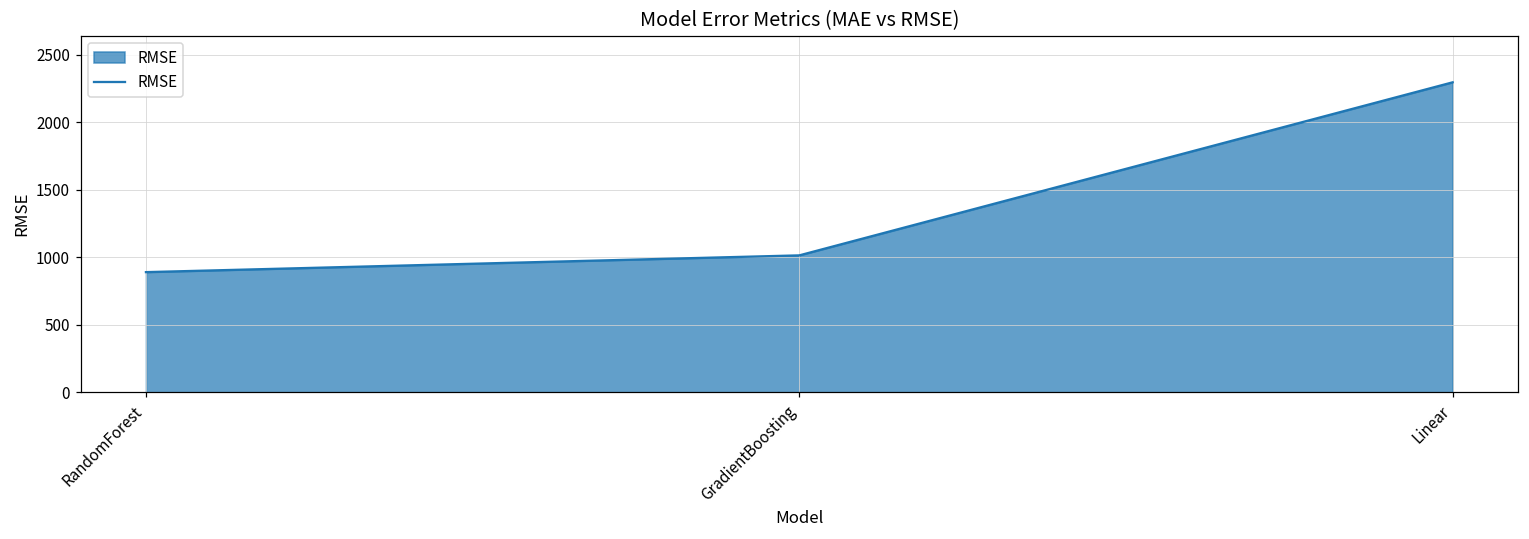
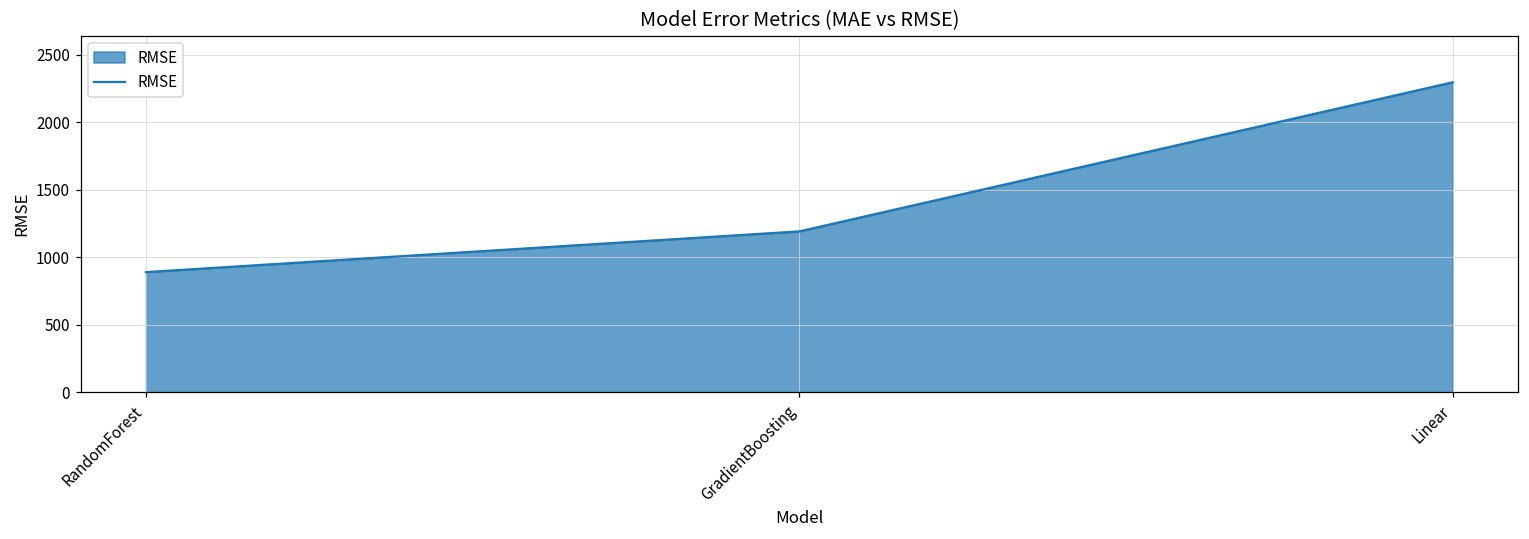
  {
    "RandomForest": 890,
-   "GradientBoosting": 1010,
+   "GradientBoosting": 1190,
    "Linear": 2290
  }
